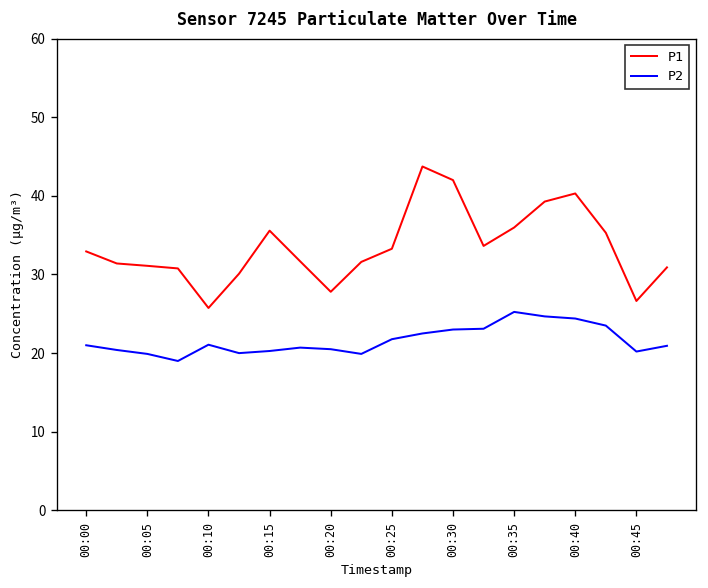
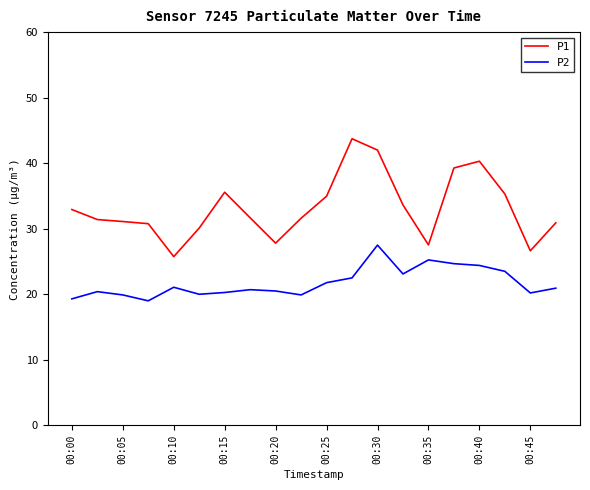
  {
    "P1": {
      "00:00": 33,
      "00:05": 31,
      "00:10": 26,
      "00:15": 36,
      "00:20": 28,
-     "00:25": 33,
+     "00:25": 35,
      "00:30": 42,
-     "00:35": 36,
+     "00:35": 28,
      "00:40": 40,
      "00:45": 27
    },
    "P2": {
-     "00:00": 21,
+     "00:00": 19,
      "00:05": 20,
      "00:10": 21,
      "00:15": 20,
      "00:20": 21,
      "00:25": 22,
-     "00:30": 23,
+     "00:30": 28,
      "00:35": 25,
      "00:40": 24,
      "00:45": 20
    }
  }
